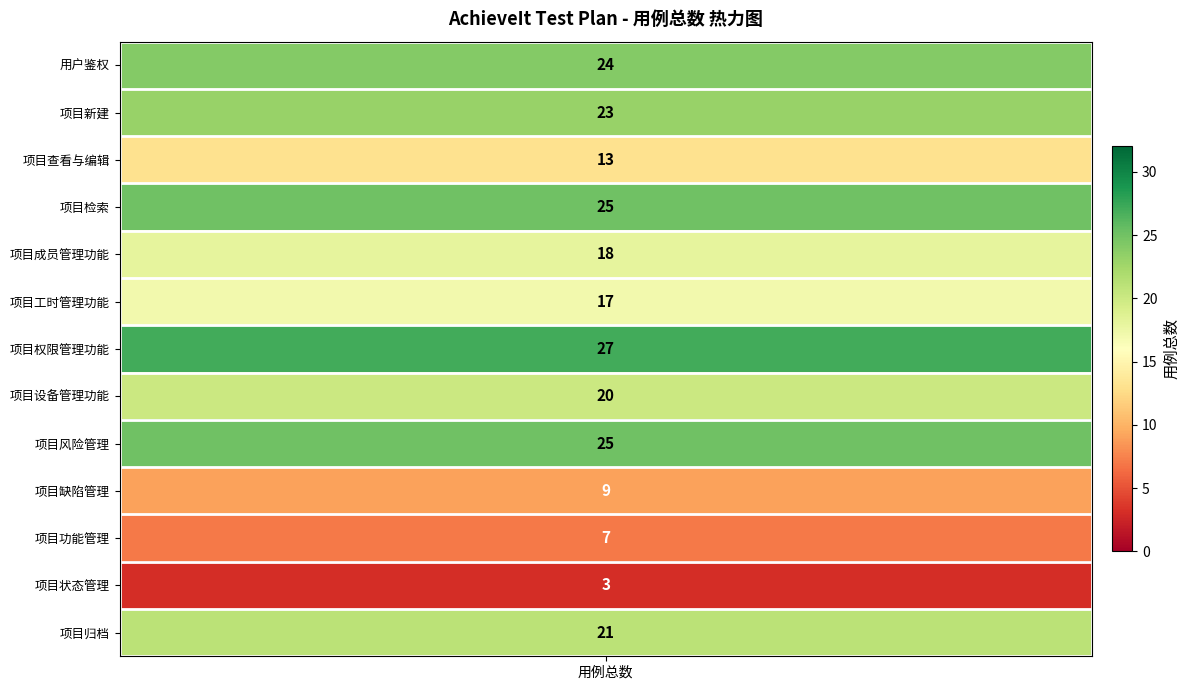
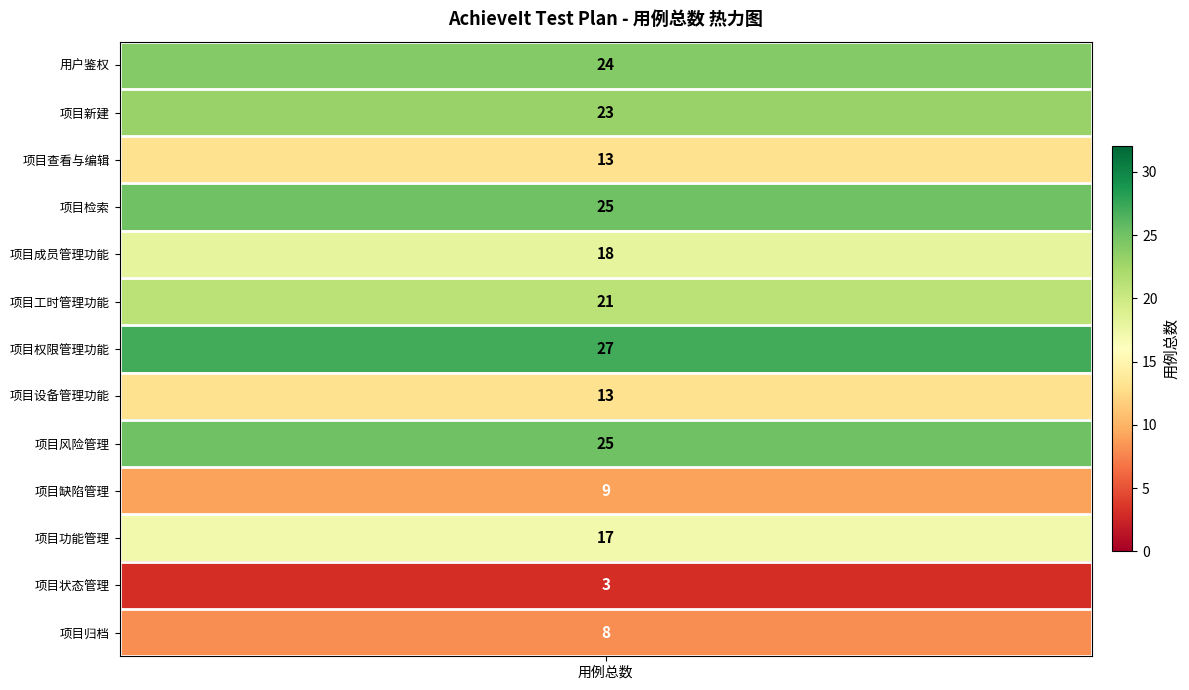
  {
    "用户鉴权": {
      "用例总数": 24
    },
    "项目新建": {
      "用例总数": 23
    },
    "项目查看与编辑": {
      "用例总数": 13
    },
    "项目检索": {
      "用例总数": 25
    },
    "项目成员管理功能": {
      "用例总数": 18
    },
    "项目工时管理功能": {
-     "用例总数": 17
+     "用例总数": 21
    },
    "项目权限管理功能": {
      "用例总数": 27
    },
    "项目设备管理功能": {
-     "用例总数": 20
+     "用例总数": 13
    },
    "项目风险管理": {
      "用例总数": 25
    },
    "项目缺陷管理": {
      "用例总数": 9
    },
    "项目功能管理": {
-     "用例总数": 7
+     "用例总数": 17
    },
    "项目状态管理": {
      "用例总数": 3
    },
    "项目归档": {
-     "用例总数": 21
+     "用例总数": 8
    }
  }
